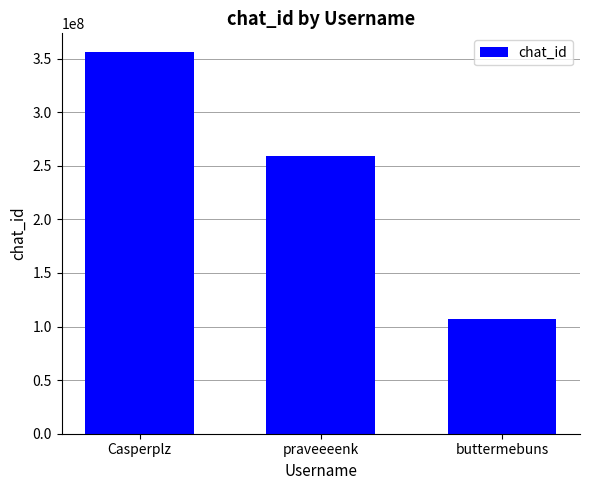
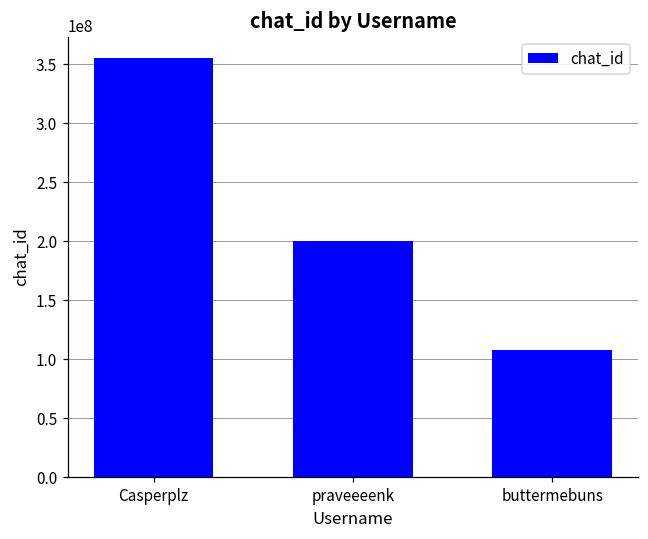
  {
    "Casperplz": 356000000,
-   "praveeeenk": 259000000,
+   "praveeeenk": 200000000,
    "buttermebuns": 107000000
  }
